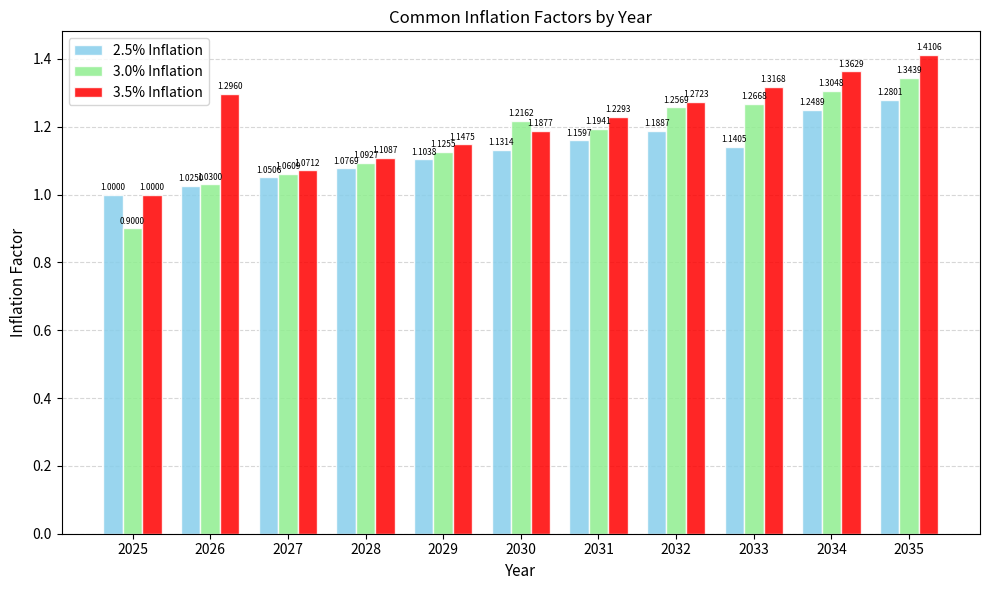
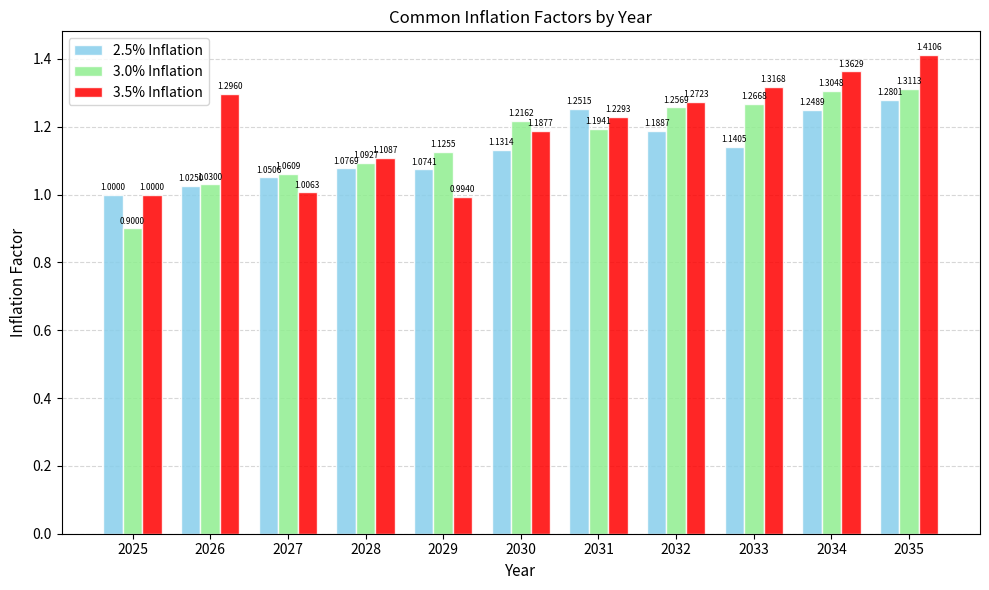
  {
    "2.5% Inflation": {
      "2025": 1.0000,
      "2027": 1.0506,
      "2028": 1.0769,
-     "2029": 1.1038,
+     "2029": 1.0741,
      "2030": 1.1314,
-     "2031": 1.1597,
+     "2031": 1.2515,
      "2032": 1.1887,
      "2033": 1.1405,
      "2034": 1.2489,
      "2035": 1.2801
    },
    "3.0% Inflation": {
      "2025": 0.9000,
      "2027": 1.0609,
      "2028": 1.0927,
      "2029": 1.1255,
      "2030": 1.2162,
      "2031": 1.1941,
      "2032": 1.2569,
      "2033": 1.2668,
      "2034": 1.3048,
-     "2035": 1.3439
+     "2035": 1.3113
    },
    "3.5% Inflation": {
      "2025": 1.0000,
      "2026": 1.2960,
-     "2027": 1.0712,
+     "2027": 1.0063,
      "2028": 1.1087,
-     "2029": 1.1475,
+     "2029": 0.9940,
      "2030": 1.1877,
      "2031": 1.2293,
      "2032": 1.2723,
      "2033": 1.3168,
      "2034": 1.3629,
      "2035": 1.4106
    }
  }
